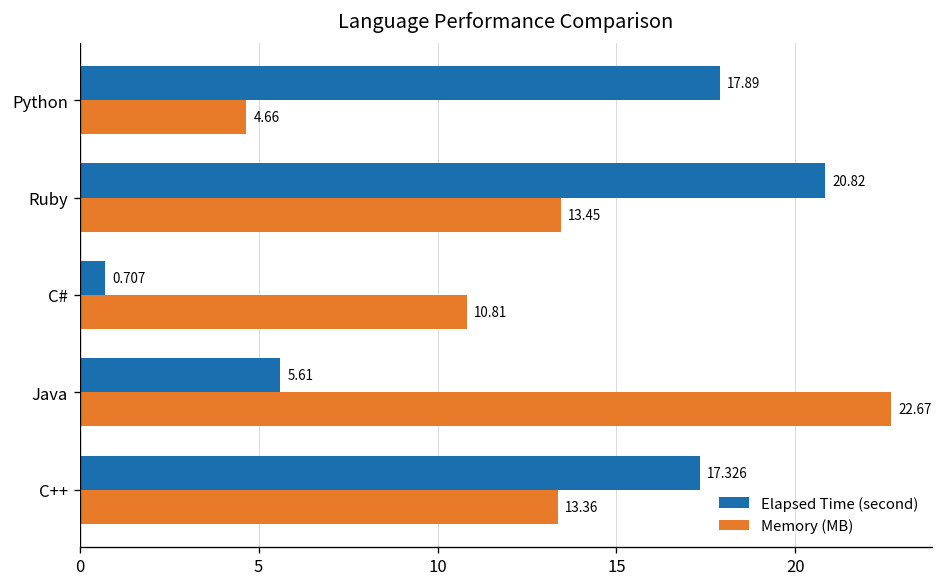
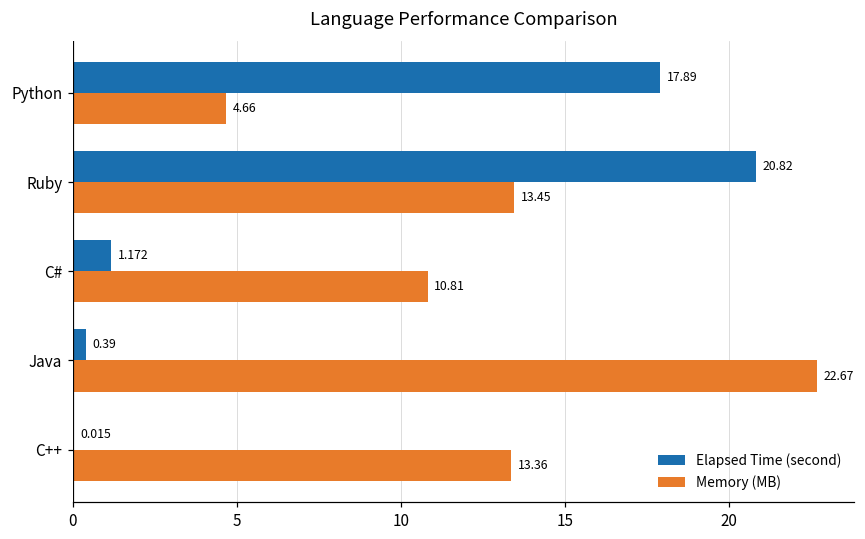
  {
    "Elapsed Time (second)": {
      "Python": 17.89,
      "Ruby": 20.82,
-     "C#": 0.707,
-     "Java": 5.61,
-     "C++": 17.326
+     "C#": 1.172,
+     "Java": 0.39,
+     "C++": 0.015
    },
    "Memory (MB)": {
      "Python": 4.66,
      "Ruby": 13.45,
      "C#": 10.81,
      "Java": 22.67,
      "C++": 13.36
    }
  }
